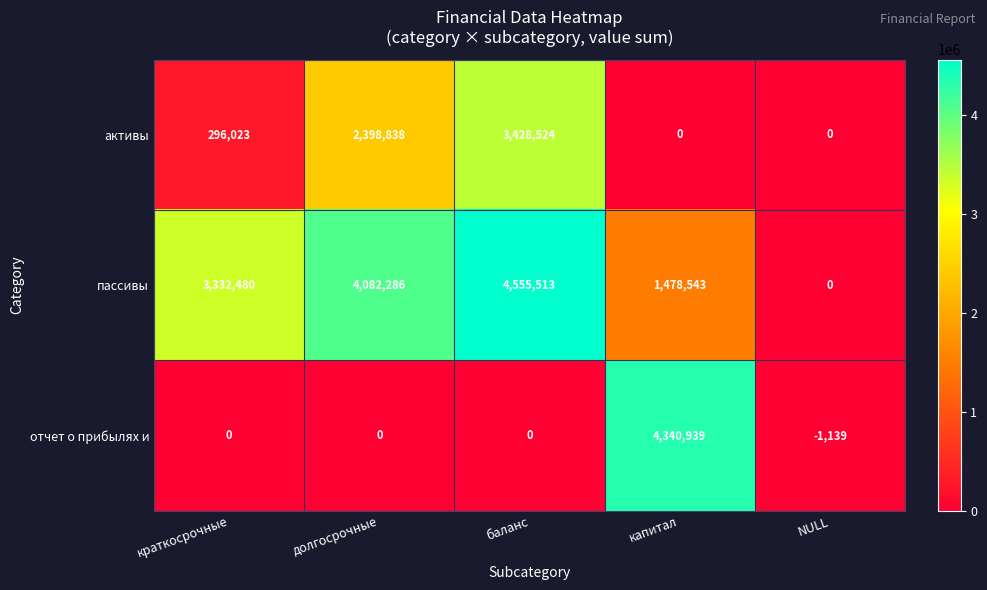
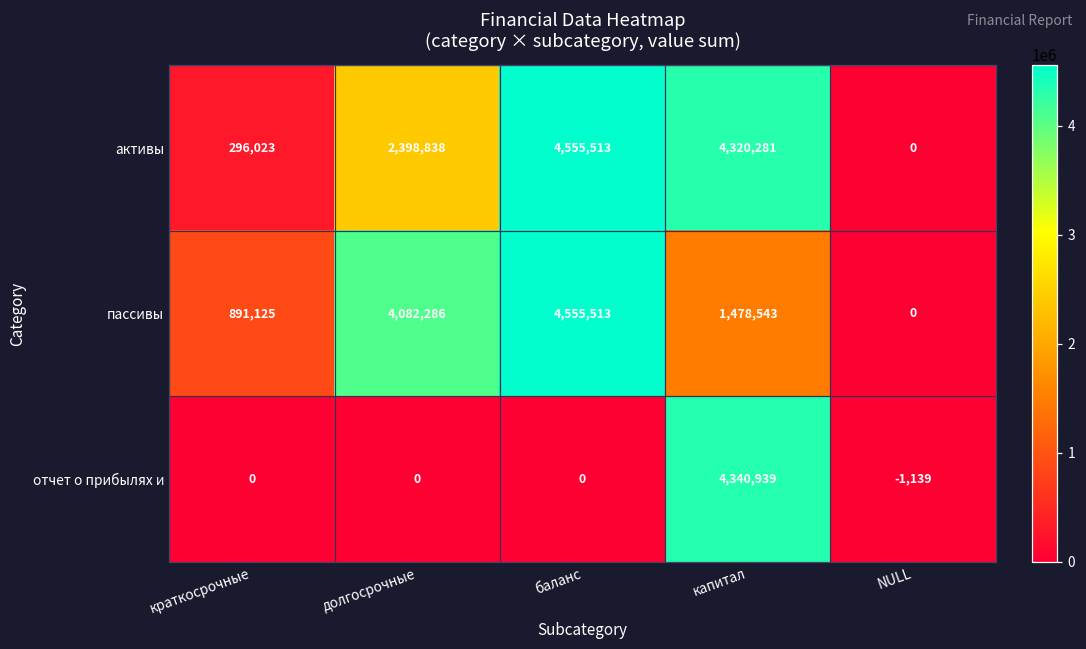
  {
    "активы": {
      "краткосрочные": "296,023",
      "долгосрочные": "2,398,838",
-     "баланс": "3,428,524",
-     "капитал": "0",
+     "баланс": "4,555,513",
+     "капитал": "4,320,281",
      "NULL": "0"
    },
    "пассивы": {
-     "краткосрочные": "3,332,480",
+     "краткосрочные": "891,125",
      "долгосрочные": "4,082,286",
      "баланс": "4,555,513",
      "капитал": "1,478,543",
      "NULL": "0"
    },
    "отчет о прибылях и": {
      "краткосрочные": "0",
      "долгосрочные": "0",
      "баланс": "0",
      "капитал": "4,340,939",
      "NULL": "-1,139"
    }
  }
